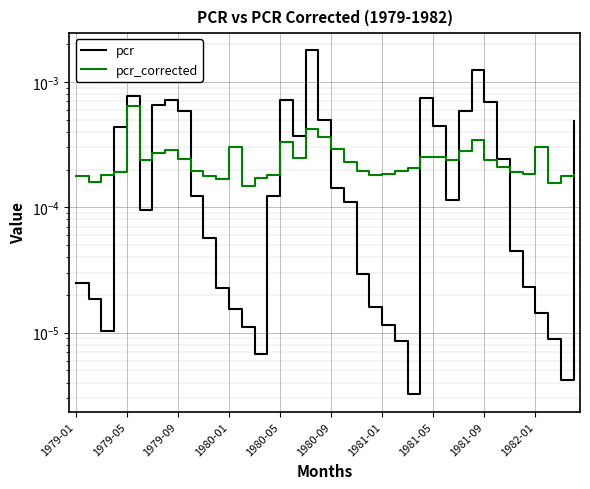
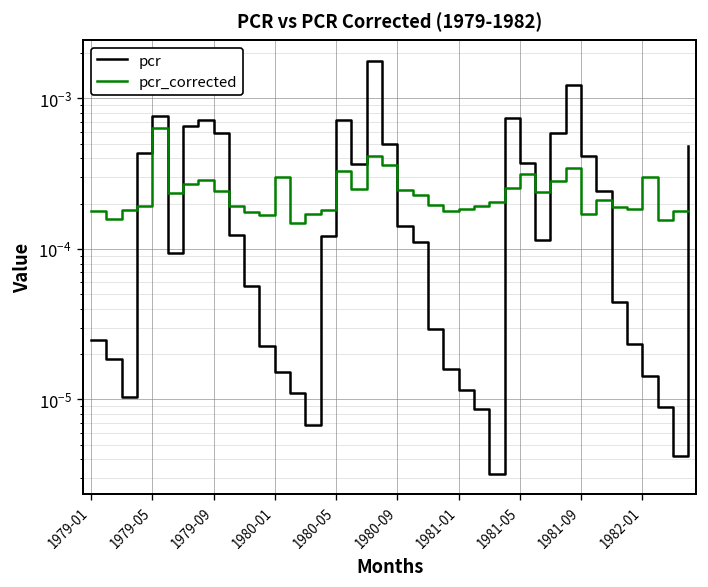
  {
    "pcr": {
      "1979-01": 0.000025,
      "1979-05": 0.0008,
      "1979-09": 0.0006,
      "1980-01": 0.000015,
      "1980-05": 0.0007,
      "1980-09": 0.00014,
      "1981-01": 0.000012,
-     "1981-05": 0.00044,
-     "1981-09": 0.0007,
+     "1981-05": 0.00037,
+     "1981-09": 0.00042,
      "1982-01": 0.000014
    },
    "pcr_corrected": {
      "1979-01": 0.00018,
      "1979-05": 0.0006,
      "1979-09": 0.00024,
      "1980-01": 0.00030,
      "1980-05": 0.00033,
-     "1980-09": 0.00029,
+     "1980-09": 0.00025,
      "1981-01": 0.00018,
-     "1981-05": 0.00025,
-     "1981-09": 0.00024,
+     "1981-05": 0.00031,
+     "1981-09": 0.00017,
      "1982-01": 0.00030
    }
  }
